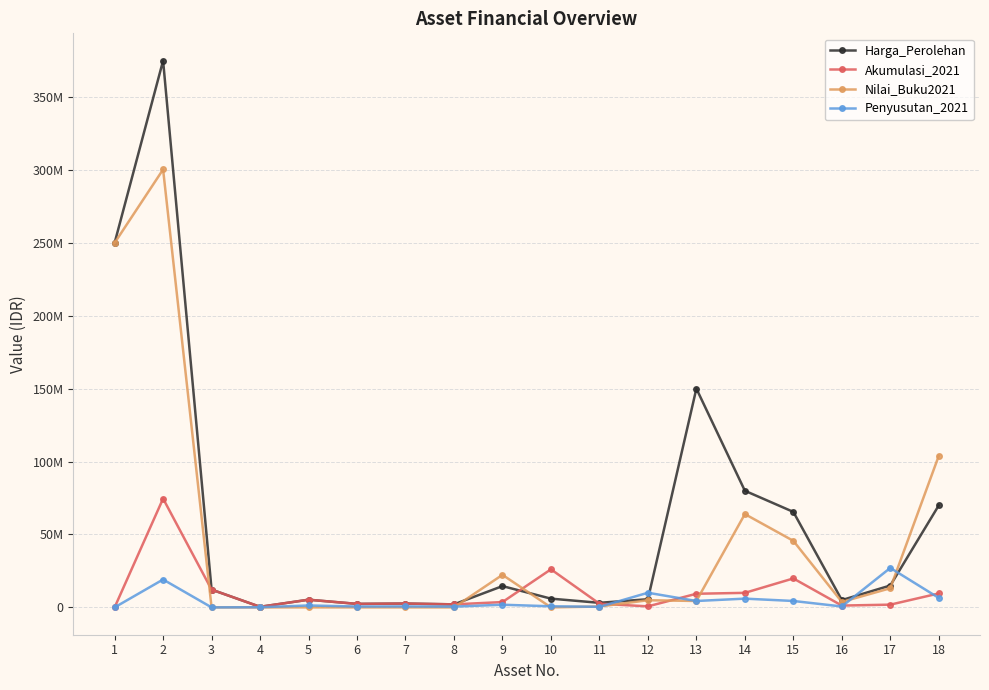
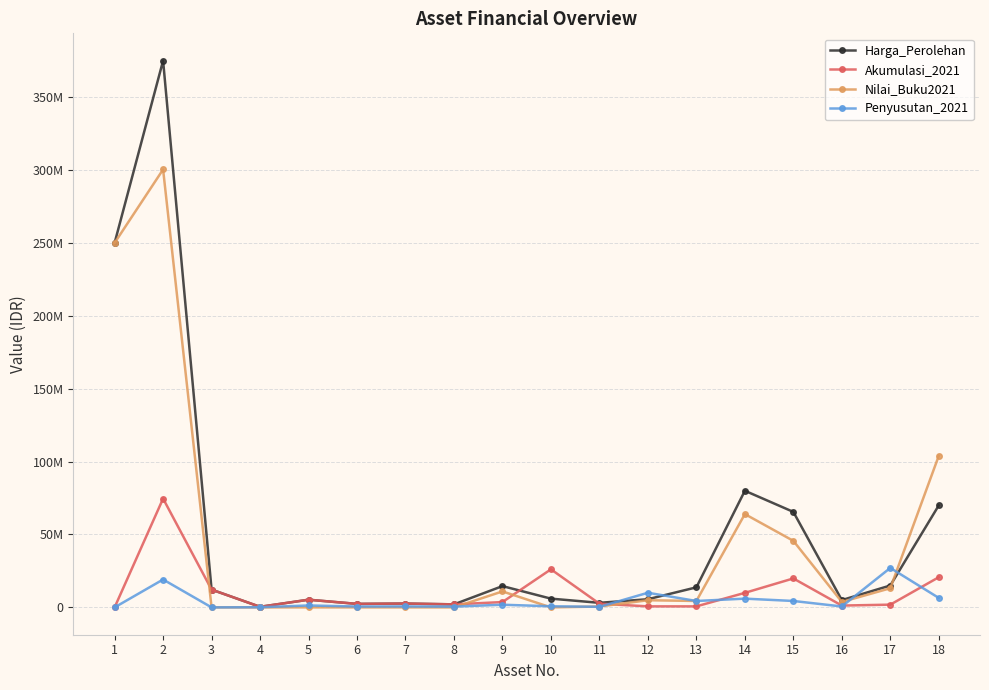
  {
    "Harga_Perolehan": {
      "2": 375000000,
      "9": 15000000,
      "10": 6000000,
-     "13": 150000000,
+     "13": 14000000,
      "14": 80000000,
      "15": 66000000,
      "17": 15000000,
      "18": 70000000
    },
    "Akumulasi_2021": {
      "2": 75000000,
      "9": 4000000,
      "10": 26000000,
      "12": 1000000,
-     "13": 9000000,
+     "13": 1000000,
      "14": 10000000,
      "15": 20000000,
      "17": 2000000,
-     "18": 10000000
+     "18": 21000000
    },
    "Nilai_Buku2021": {
      "2": 300000000,
-     "9": 22000000,
+     "9": 11000000,
      "14": 64000000,
      "15": 46000000,
      "17": 13000000,
      "18": 104000000
    },
    "Penyusutan_2021": {
      "2": 19000000,
      "9": 2000000,
      "12": 10000000,
      "14": 6000000,
      "15": 4000000,
      "17": 27000000,
      "18": 6000000
    }
  }
